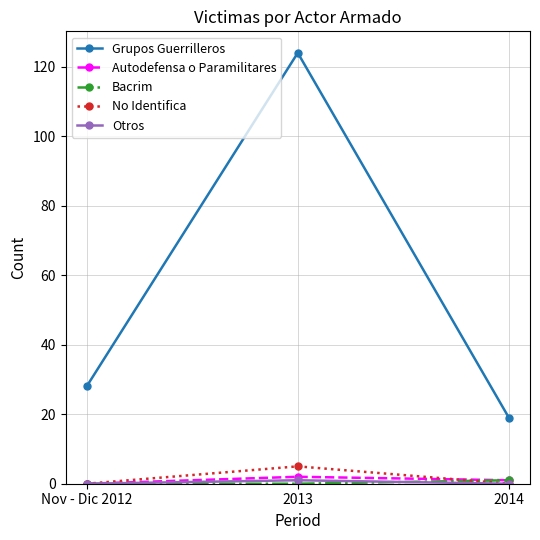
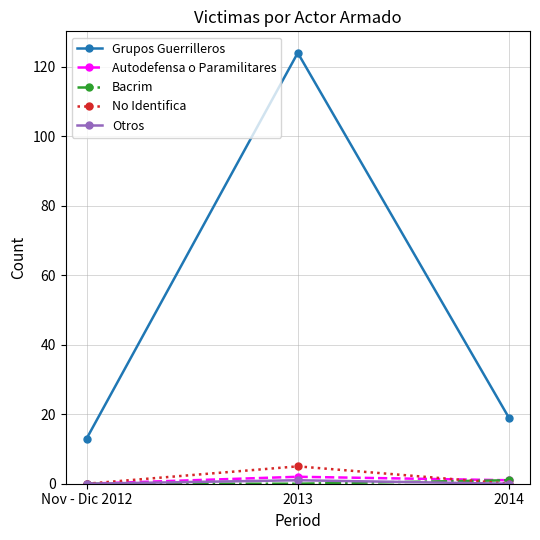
  {
    "Grupos Guerrilleros": {
-     "Nov - Dic 2012": 28,
+     "Nov - Dic 2012": 13,
      "2013": 124,
      "2014": 19
    },
    "Autodefensa o Paramilitares": {
      "2013": 2
    },
    "Bacrim": {
      "2013": 0
    },
    "No Identifica": {
      "2013": 5
    },
    "Otros": {
      "2013": 1
    }
  }
